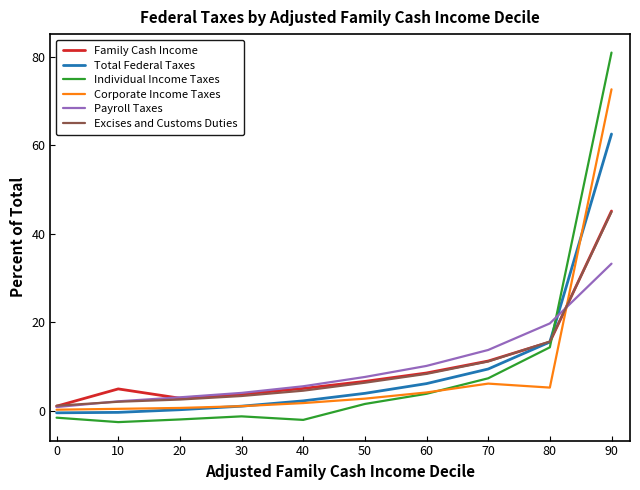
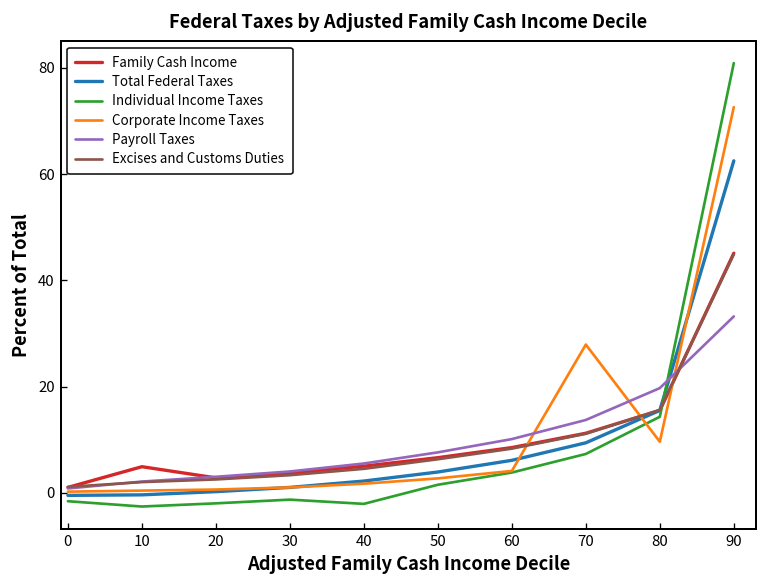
  {
    "Family Cash Income": {
      "10": 5
    },
    "Total Federal Taxes": {
      "0": -1,
      "10": 0,
      "50": 4,
      "60": 6,
      "70": 9,
      "90": 63
    },
    "Individual Income Taxes": {
      "0": -2,
      "10": -3,
      "20": -2,
      "30": -1,
      "40": -2,
      "50": 2,
      "70": 7,
      "80": 14,
      "90": 81
    },
    "Corporate Income Taxes": {
      "0": 0,
      "10": 0,
      "50": 3,
-     "70": 6,
-     "80": 5,
+     "70": 28,
+     "80": 10,
      "90": 73
    },
    "Payroll Taxes": {
      "50": 8,
      "60": 10,
      "70": 14,
      "80": 20,
      "90": 33
    }
  }
